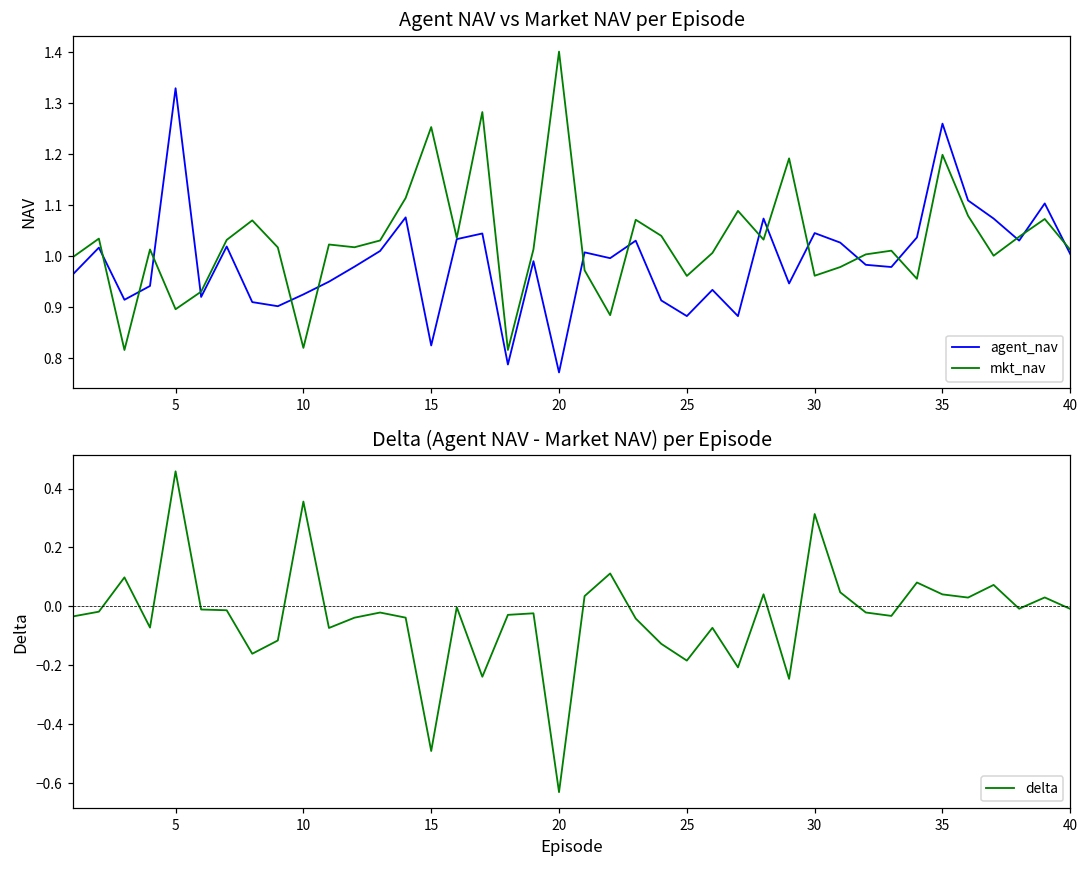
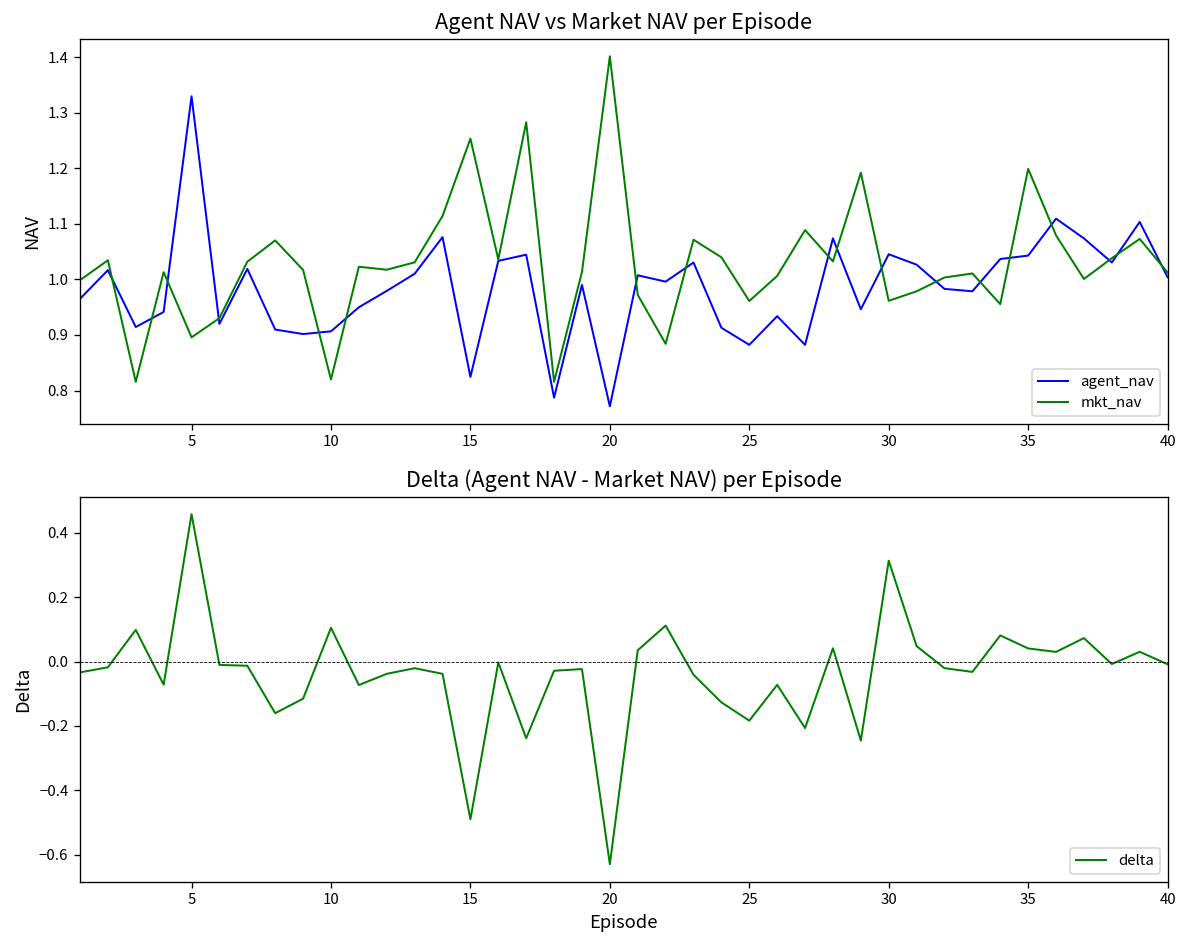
  {
    "Agent NAV vs Market NAV per Episode": {
      "agent_nav": {
        "5": 1.33,
-       "10": 0.92,
+       "10": 0.91,
        "15": 0.82,
        "20": 0.77,
        "25": 0.88,
        "30": 1.05,
-       "35": 1.26,
+       "35": 1.04,
        "40": 1.00
      },
      "mkt_nav": {
        "5": 0.90,
        "10": 0.82,
        "15": 1.25,
        "20": 1.40,
        "25": 0.96,
        "30": 0.96,
        "35": 1.20,
        "40": 1.01
      }
    },
    "Delta (Agent NAV - Market NAV) per Episode": {
      "5": 0.46,
-     "10": 0.36,
+     "10": 0.10,
      "15": -0.49,
      "20": -0.63,
      "25": -0.18,
      "30": 0.31,
      "35": 0.04,
      "40": -0.01
    }
  }
